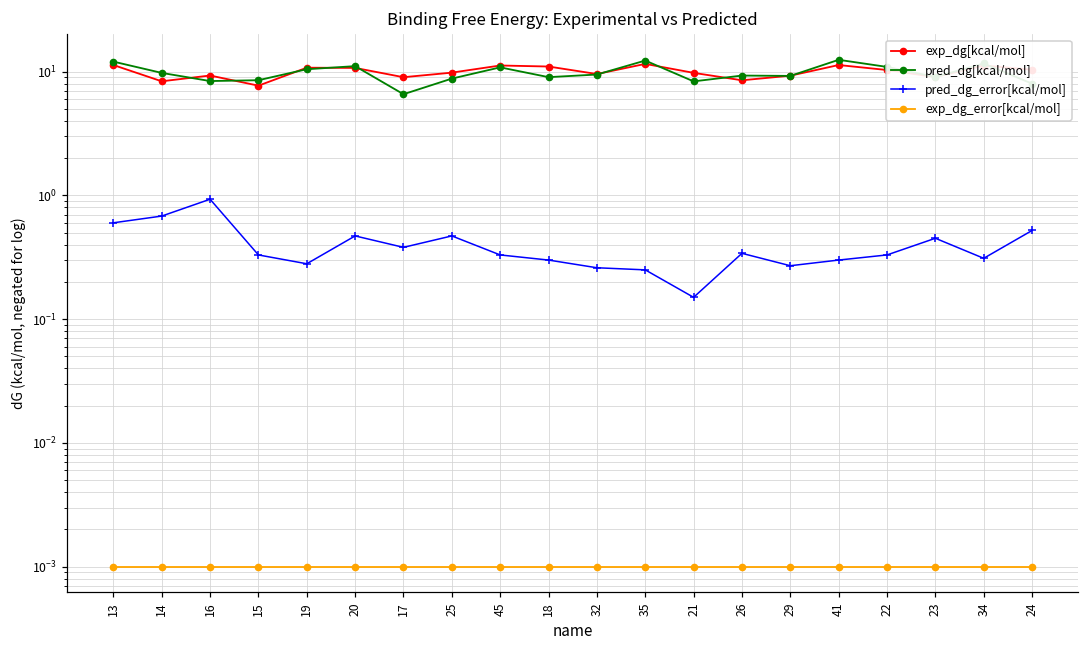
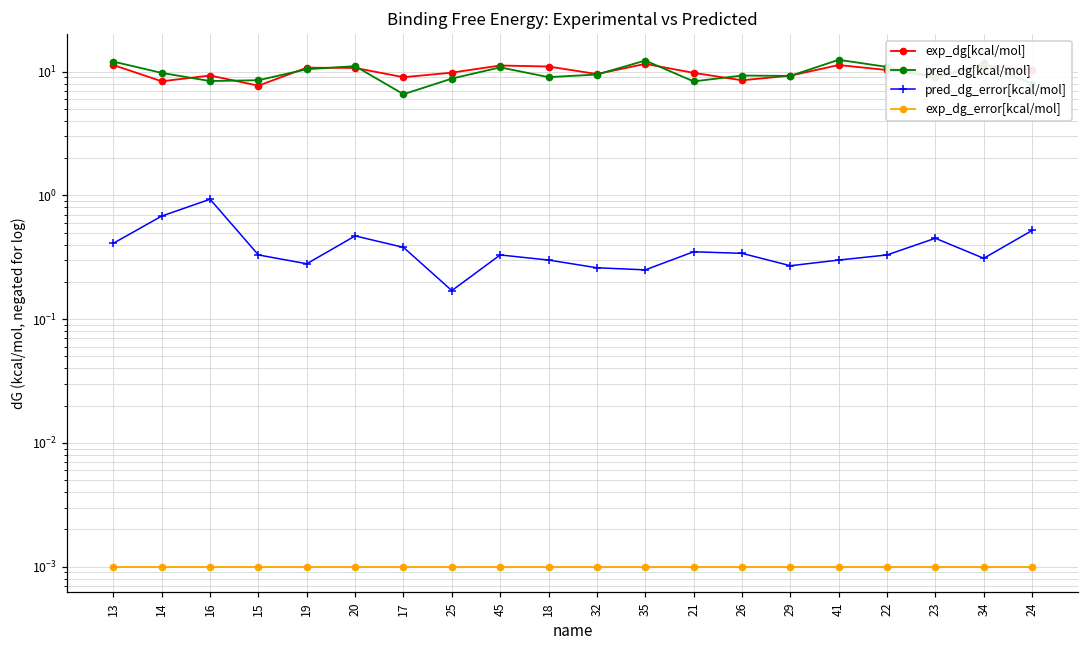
  {
    "exp_dg[kcal/mol]": {
      "13": 11,
      "14": 8,
      "16": 9,
      "15": 8,
      "17": 9,
      "25": 10,
      "18": 11,
      "35": 12,
      "21": 10,
      "26": 9,
      "41": 11
    },
    "pred_dg[kcal/mol]": {
      "13": 12,
      "14": 10,
      "16": 8,
      "15": 9,
      "17": 7,
      "25": 9,
      "18": 9,
      "35": 12,
      "21": 8,
      "26": 9,
      "41": 12
    },
    "pred_dg_error[kcal/mol]": {
-     "13": 0.6,
+     "13": 0.41,
      "14": 0.7,
      "16": 0.9,
      "15": 0.33,
      "19": 0.28,
      "20": 0.47,
      "17": 0.38,
-     "25": 0.47,
+     "25": 0.17,
      "45": 0.33,
      "18": 0.30,
      "32": 0.26,
      "35": 0.25,
-     "21": 0.15,
+     "21": 0.35,
      "26": 0.34,
      "29": 0.27,
      "41": 0.30,
      "22": 0.33,
      "23": 0.45,
      "34": 0.31,
      "24": 0.5
    },
    "exp_dg_error[kcal/mol]": {
      "13": 0.0010,
      "14": 0.0010,
      "16": 0.0010,
      "15": 0.0010,
      "19": 0.0010,
      "20": 0.0010,
      "17": 0.0010,
      "25": 0.0010,
      "45": 0.0010,
      "18": 0.0010,
      "32": 0.0010,
      "35": 0.0010,
      "21": 0.0010,
      "26": 0.0010,
      "29": 0.0010,
      "41": 0.0010,
      "22": 0.0010,
      "23": 0.0010,
      "34": 0.0010,
      "24": 0.0010
    }
  }
